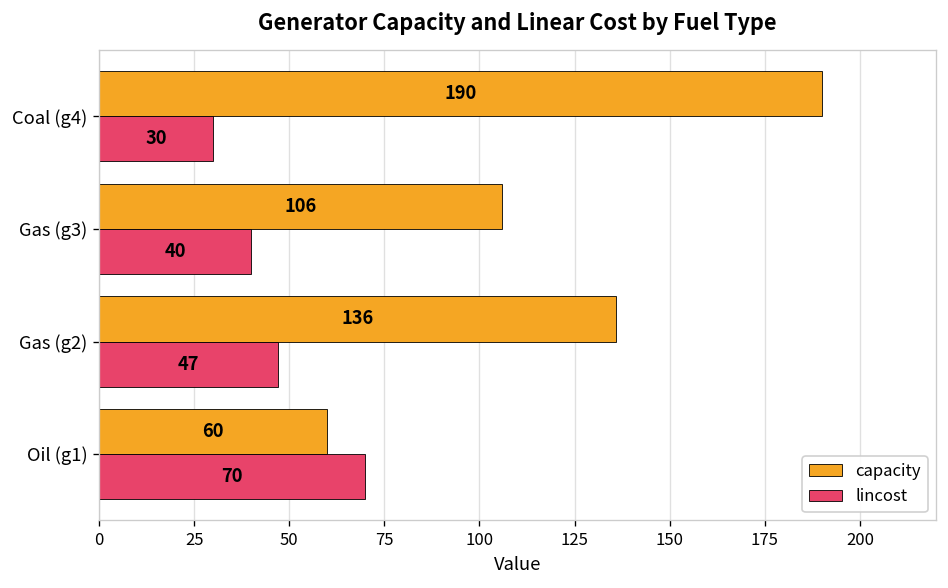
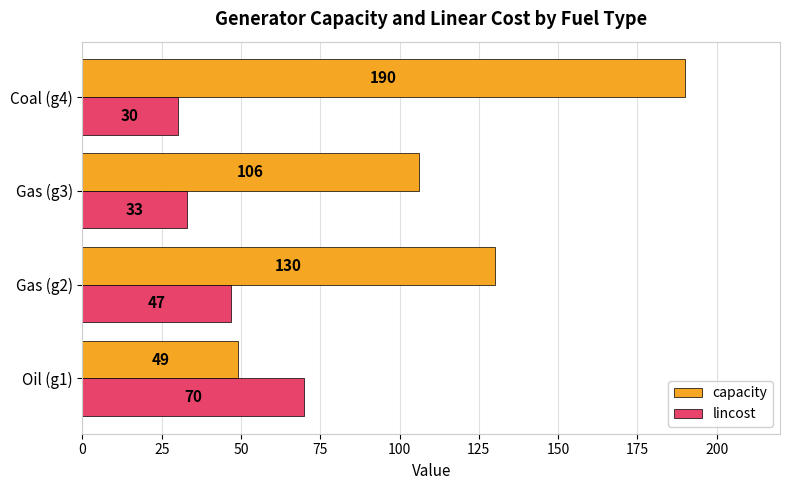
  {
    "capacity": {
      "Coal (g4)": 190,
      "Gas (g3)": 106,
-     "Gas (g2)": 136,
-     "Oil (g1)": 60
+     "Gas (g2)": 130,
+     "Oil (g1)": 49
    },
    "lincost": {
      "Coal (g4)": 30,
-     "Gas (g3)": 40,
+     "Gas (g3)": 33,
      "Gas (g2)": 47,
      "Oil (g1)": 70
    }
  }
